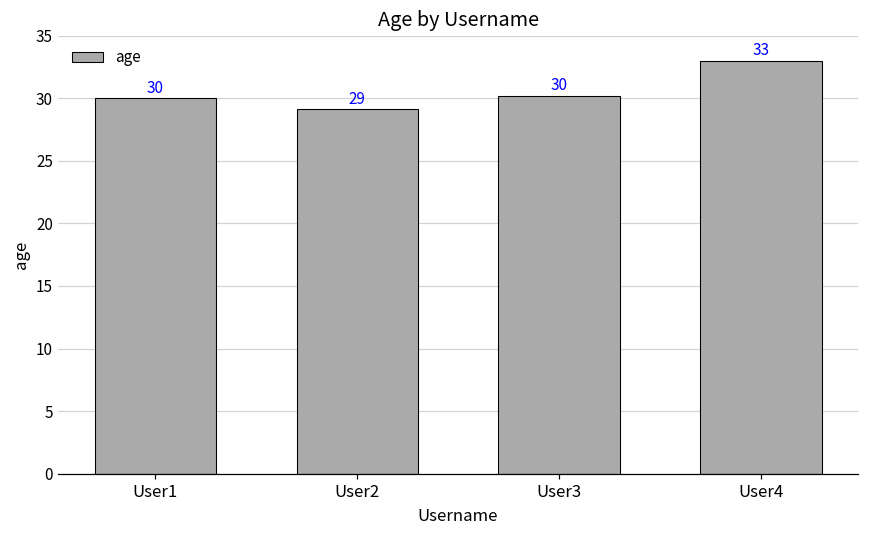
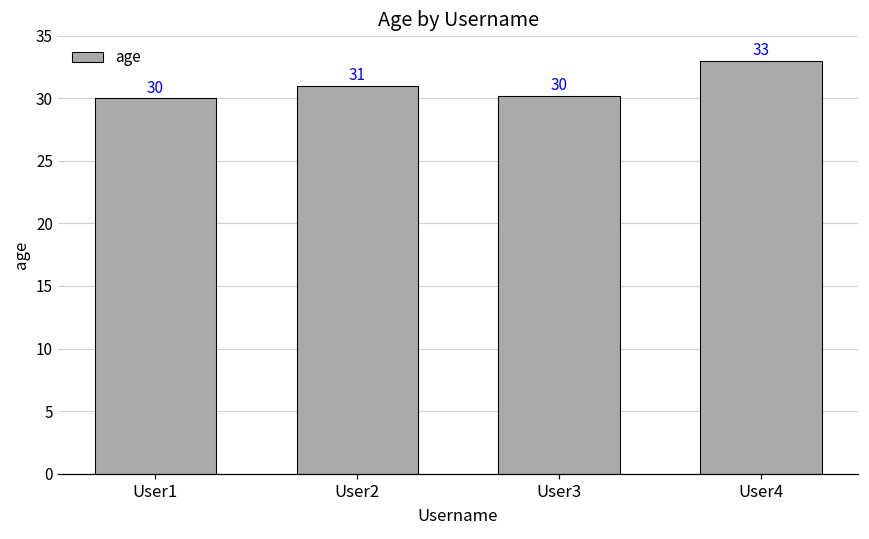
  {
    "User1": 30,
-   "User2": 29,
+   "User2": 31,
    "User3": 30,
    "User4": 33
  }
